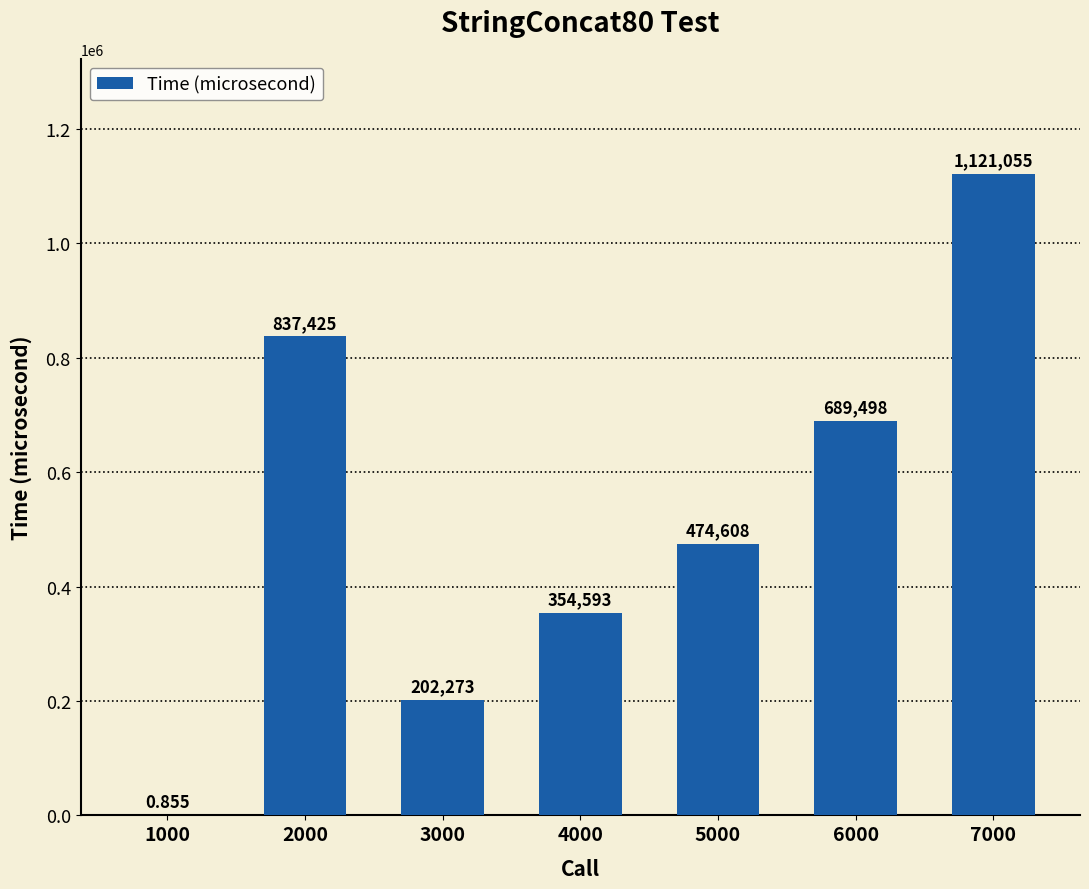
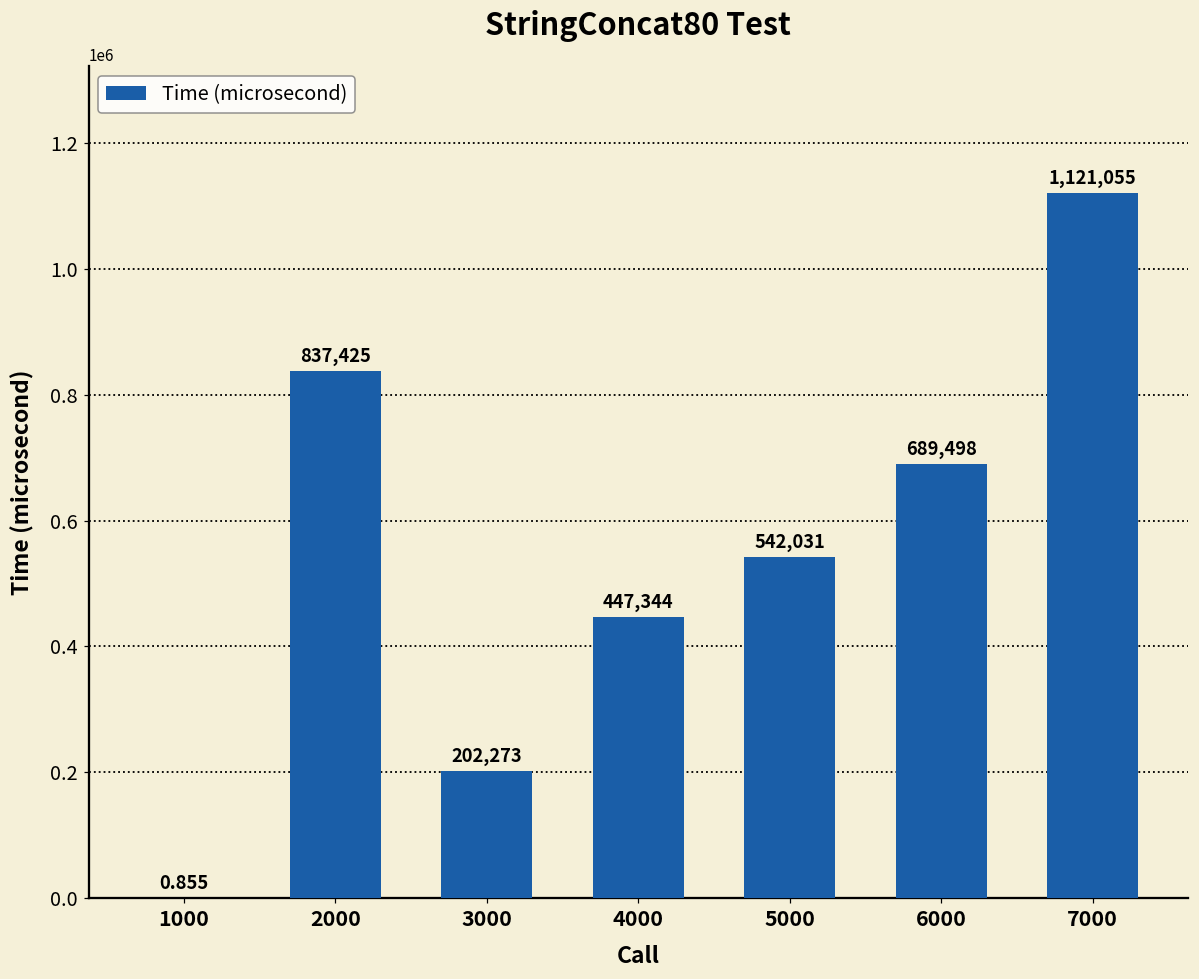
  {
    "1000": "0.855",
    "2000": "837,425",
    "3000": "202,273",
-   "4000": "354,593",
-   "5000": "474,608",
+   "4000": "447,344",
+   "5000": "542,031",
    "6000": "689,498",
    "7000": "1,121,055"
  }
